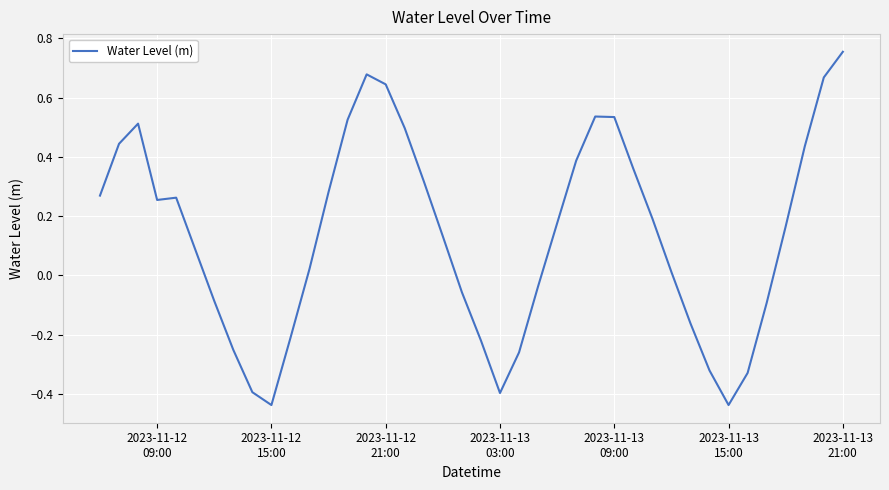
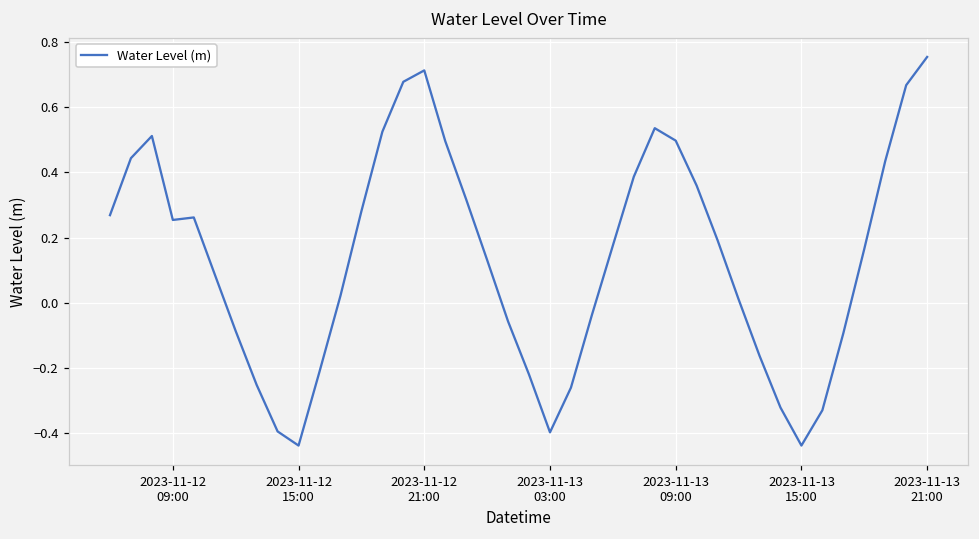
  {
    "2023-11-12 09:00": 0.25,
    "2023-11-12 15:00": -0.44,
-   "2023-11-12 21:00": 0.64,
+   "2023-11-12 21:00": 0.71,
    "2023-11-13 03:00": -0.40,
-   "2023-11-13 09:00": 0.53,
+   "2023-11-13 09:00": 0.50,
    "2023-11-13 15:00": -0.44,
    "2023-11-13 21:00": 0.75
  }
